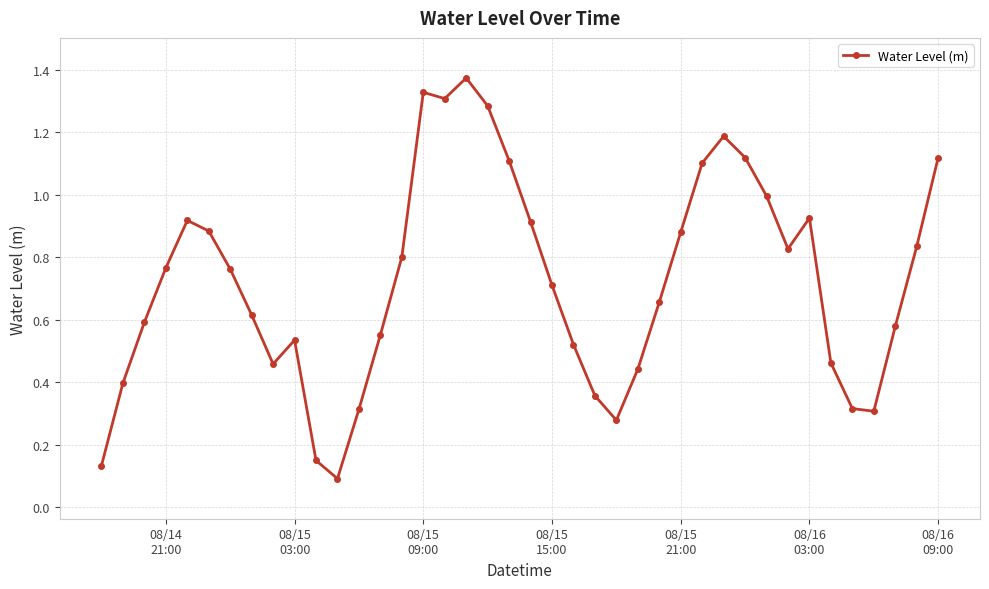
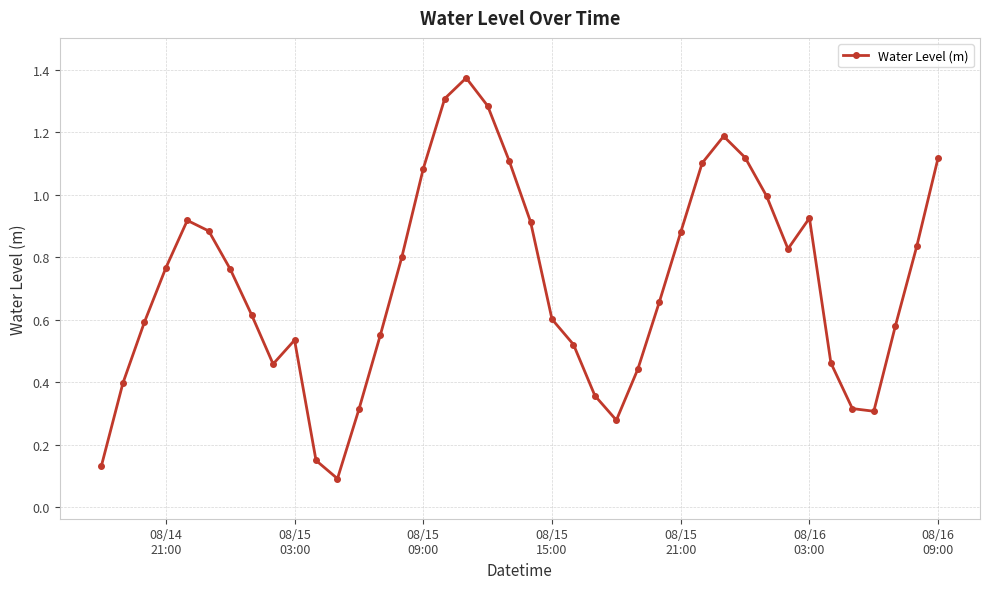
  {
    "08/14 21:00": 0.77,
    "08/15 03:00": 0.53,
-   "08/15 09:00": 1.33,
-   "08/15 15:00": 0.71,
+   "08/15 09:00": 1.08,
+   "08/15 15:00": 0.60,
    "08/15 21:00": 0.88,
    "08/16 03:00": 0.93,
    "08/16 09:00": 1.12
  }
